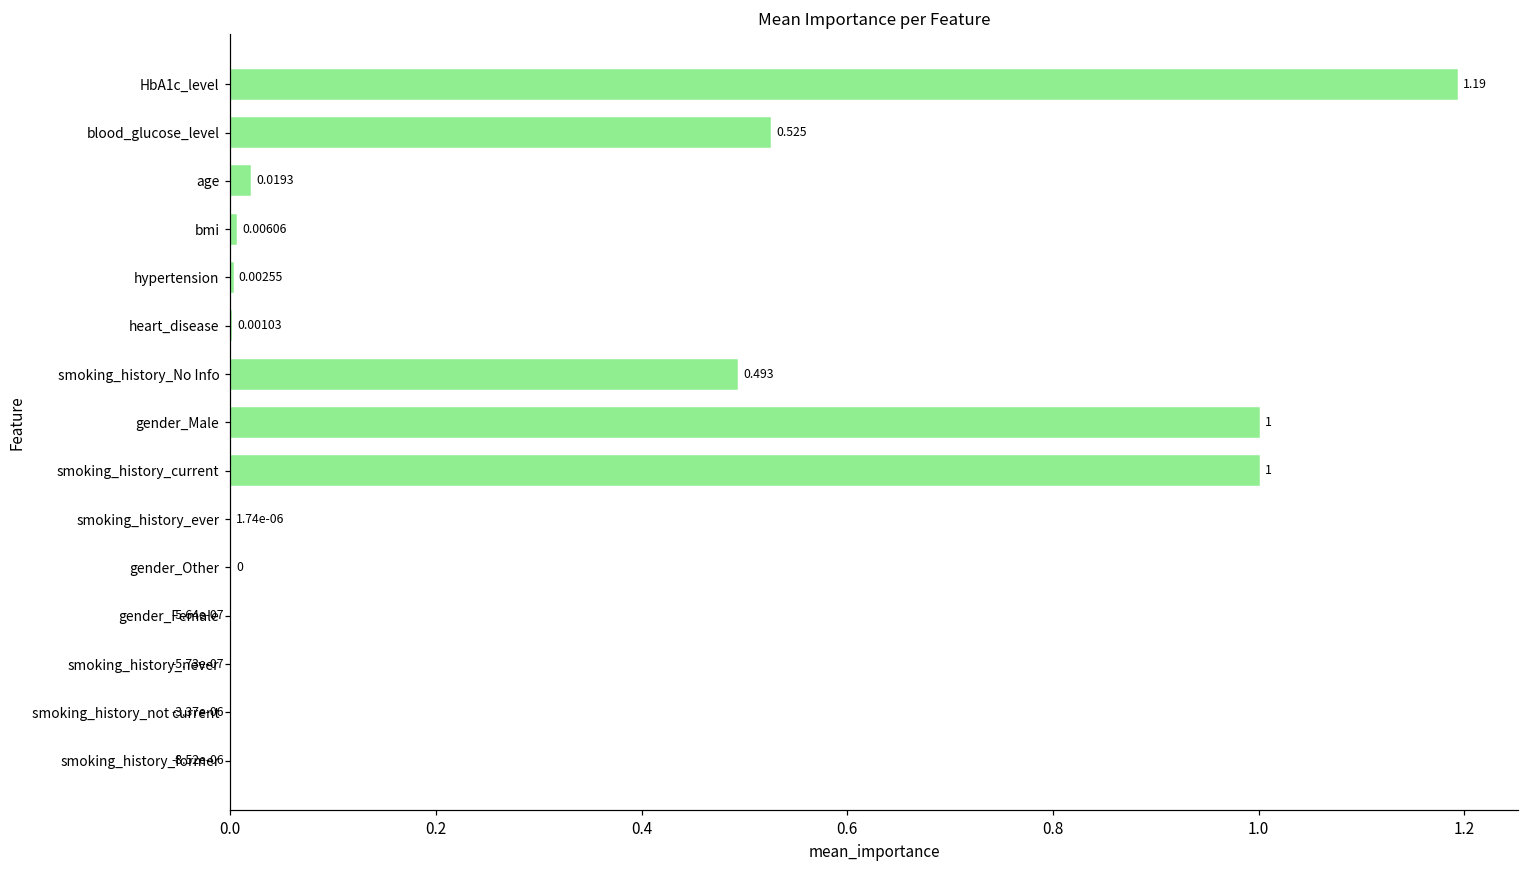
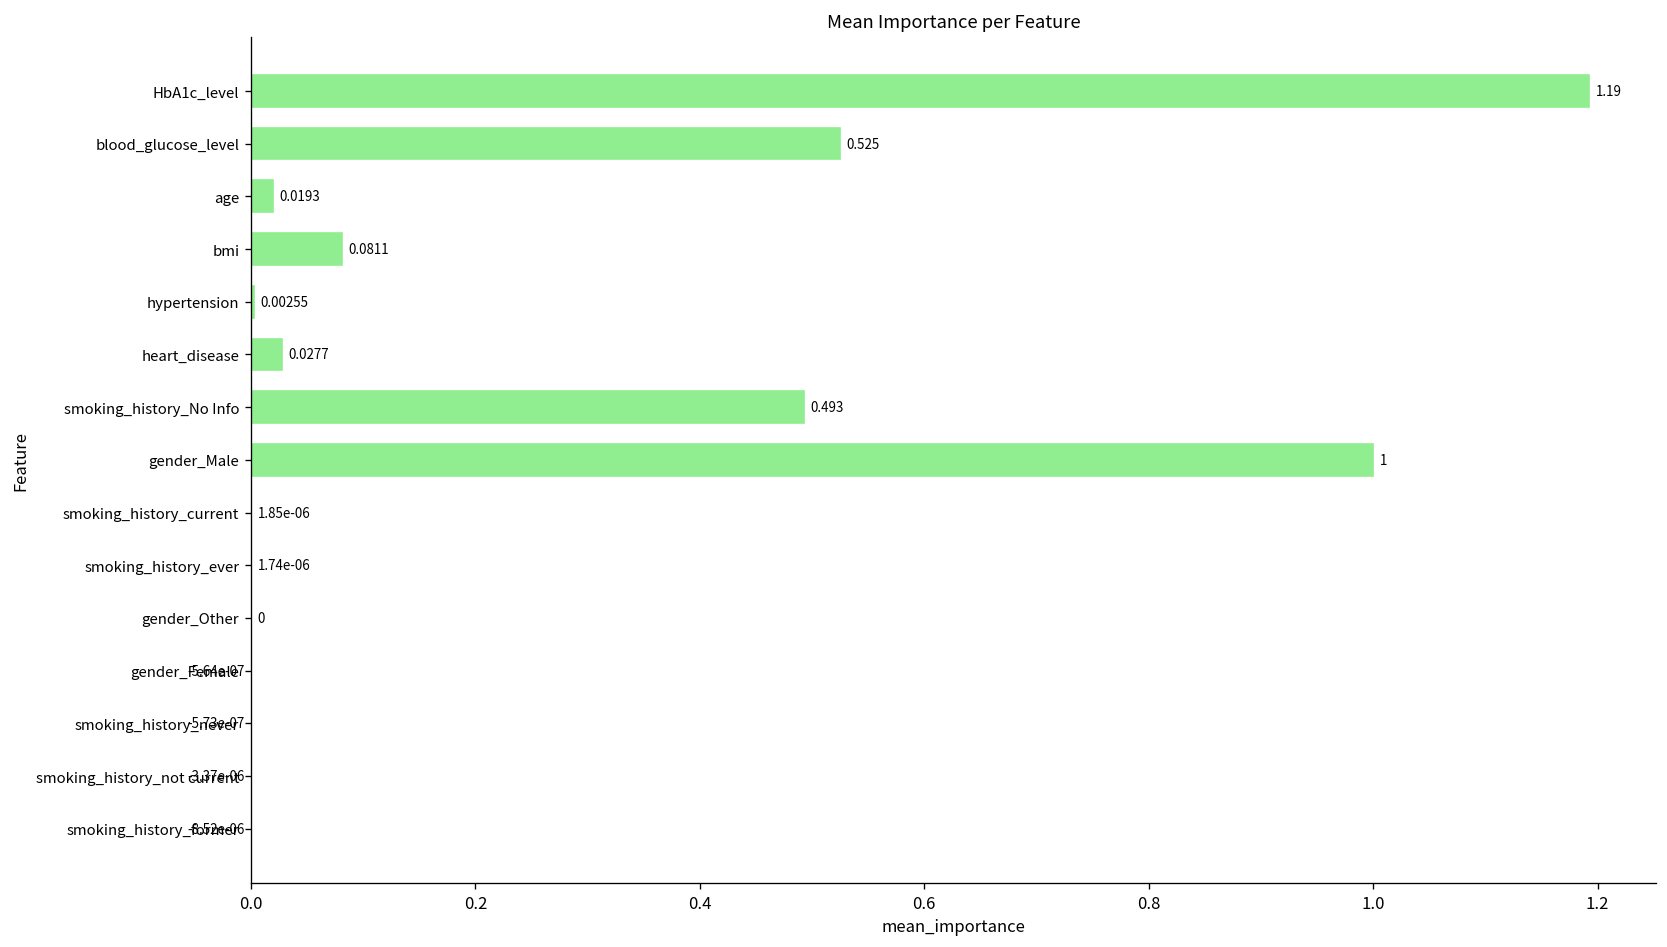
  {
    "HbA1c_level": "1.19",
    "blood_glucose_level": "0.525",
    "age": "0.0193",
-   "bmi": "0.00606",
+   "bmi": "0.0811",
    "hypertension": "0.00255",
-   "heart_disease": "0.00103",
+   "heart_disease": "0.0277",
    "smoking_history_No Info": "0.493",
    "gender_Male": "1",
-   "smoking_history_current": "1",
+   "smoking_history_current": "1.85e-06",
    "smoking_history_ever": "1.74e-06",
    "gender_Other": "0",
    "gender_Female": "-5.64e-07",
    "smoking_history_never": "-5.73e-07",
    "smoking_history_not current": "-3.37e-06",
    "smoking_history_former": "-8.52e-06"
  }
